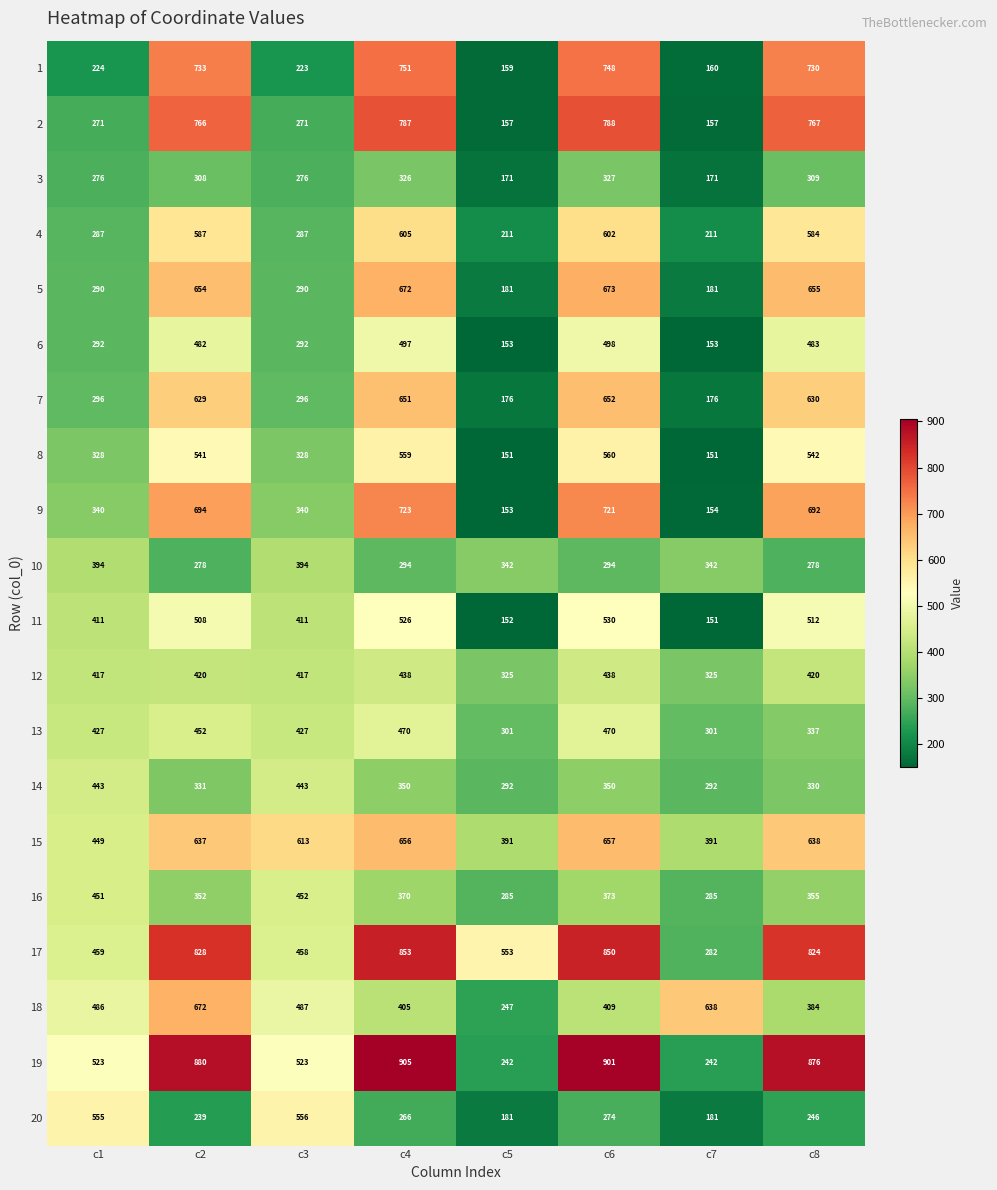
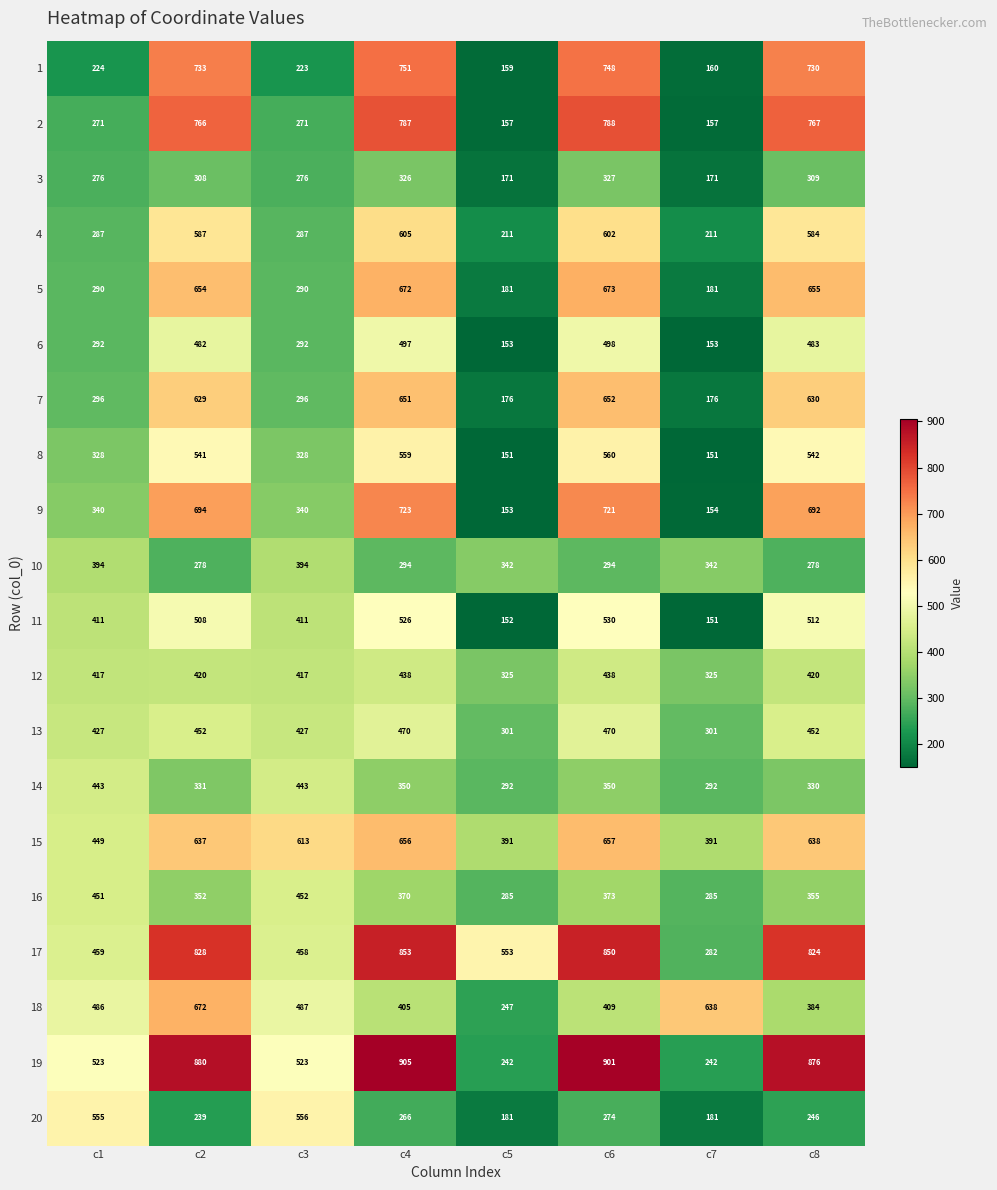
  {
    "1": {
      "c1": 224,
      "c2": 733,
      "c3": 223,
      "c4": 751,
      "c5": 159,
      "c6": 748,
      "c7": 160,
      "c8": 730
    },
    "2": {
      "c1": 271,
      "c2": 766,
      "c3": 271,
      "c4": 787,
      "c5": 157,
      "c6": 788,
      "c7": 157,
      "c8": 767
    },
    "3": {
      "c1": 276,
      "c2": 308,
      "c3": 276,
      "c4": 326,
      "c5": 171,
      "c6": 327,
      "c7": 171,
      "c8": 309
    },
    "4": {
      "c1": 287,
      "c2": 587,
      "c3": 287,
      "c4": 605,
      "c5": 211,
      "c6": 602,
      "c7": 211,
      "c8": 584
    },
    "5": {
      "c1": 290,
      "c2": 654,
      "c3": 290,
      "c4": 672,
      "c5": 181,
      "c6": 673,
      "c7": 181,
      "c8": 655
    },
    "6": {
      "c1": 292,
      "c2": 482,
      "c3": 292,
      "c4": 497,
      "c5": 153,
      "c6": 498,
      "c7": 153,
      "c8": 483
    },
    "7": {
      "c1": 296,
      "c2": 629,
      "c3": 296,
      "c4": 651,
      "c5": 176,
      "c6": 652,
      "c7": 176,
      "c8": 630
    },
    "8": {
      "c1": 328,
      "c2": 541,
      "c3": 328,
      "c4": 559,
      "c5": 151,
      "c6": 560,
      "c7": 151,
      "c8": 542
    },
    "9": {
      "c1": 340,
      "c2": 694,
      "c3": 340,
      "c4": 723,
      "c5": 153,
      "c6": 721,
      "c7": 154,
      "c8": 692
    },
    "10": {
      "c1": 394,
      "c2": 278,
      "c3": 394,
      "c4": 294,
      "c5": 342,
      "c6": 294,
      "c7": 342,
      "c8": 278
    },
    "11": {
      "c1": 411,
      "c2": 508,
      "c3": 411,
      "c4": 526,
      "c5": 152,
      "c6": 530,
      "c7": 151,
      "c8": 512
    },
    "12": {
      "c1": 417,
      "c2": 420,
      "c3": 417,
      "c4": 438,
      "c5": 325,
      "c6": 438,
      "c7": 325,
      "c8": 420
    },
    "13": {
      "c1": 427,
      "c2": 452,
      "c3": 427,
      "c4": 470,
      "c5": 301,
      "c6": 470,
      "c7": 301,
-     "c8": 337
+     "c8": 452
    },
    "14": {
      "c1": 443,
      "c2": 331,
      "c3": 443,
      "c4": 350,
      "c5": 292,
      "c6": 350,
      "c7": 292,
      "c8": 330
    },
    "15": {
      "c1": 449,
      "c2": 637,
      "c3": 613,
      "c4": 656,
      "c5": 391,
      "c6": 657,
      "c7": 391,
      "c8": 638
    },
    "16": {
      "c1": 451,
      "c2": 352,
      "c3": 452,
      "c4": 370,
      "c5": 285,
      "c6": 373,
      "c7": 285,
      "c8": 355
    },
    "17": {
      "c1": 459,
      "c2": 828,
      "c3": 458,
      "c4": 853,
      "c5": 553,
      "c6": 850,
      "c7": 282,
      "c8": 824
    },
    "18": {
      "c1": 486,
      "c2": 672,
      "c3": 487,
      "c4": 405,
      "c5": 247,
      "c6": 409,
      "c7": 638,
      "c8": 384
    },
    "19": {
      "c1": 523,
      "c2": 880,
      "c3": 523,
      "c4": 905,
      "c5": 242,
      "c6": 901,
      "c7": 242,
      "c8": 876
    },
    "20": {
      "c1": 555,
      "c2": 239,
      "c3": 556,
      "c4": 266,
      "c5": 181,
      "c6": 274,
      "c7": 181,
      "c8": 246
    }
  }
